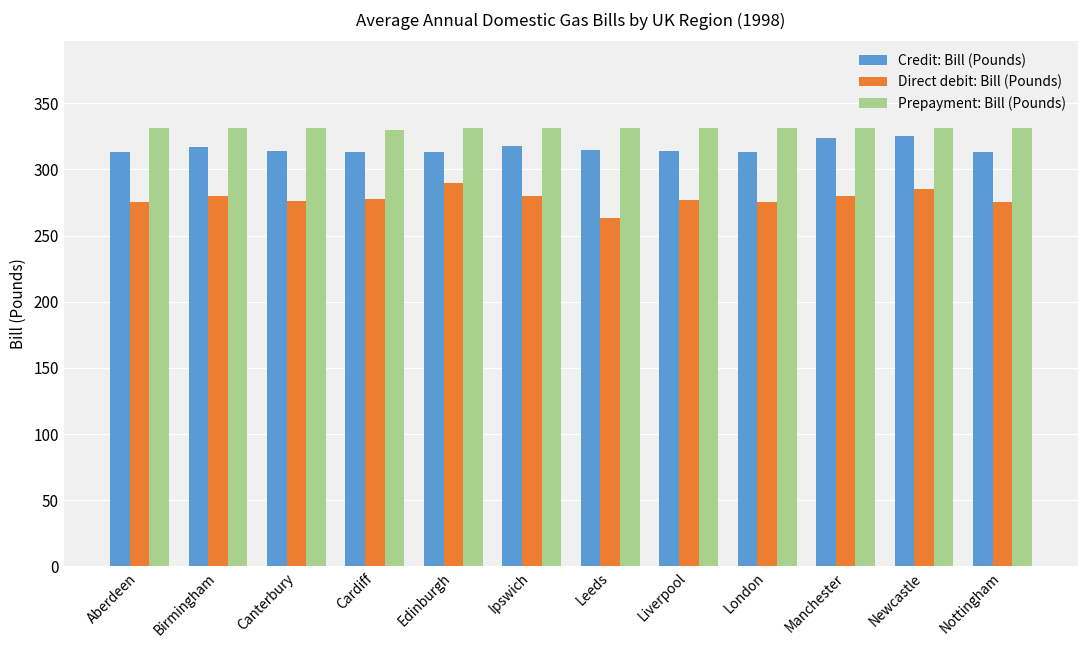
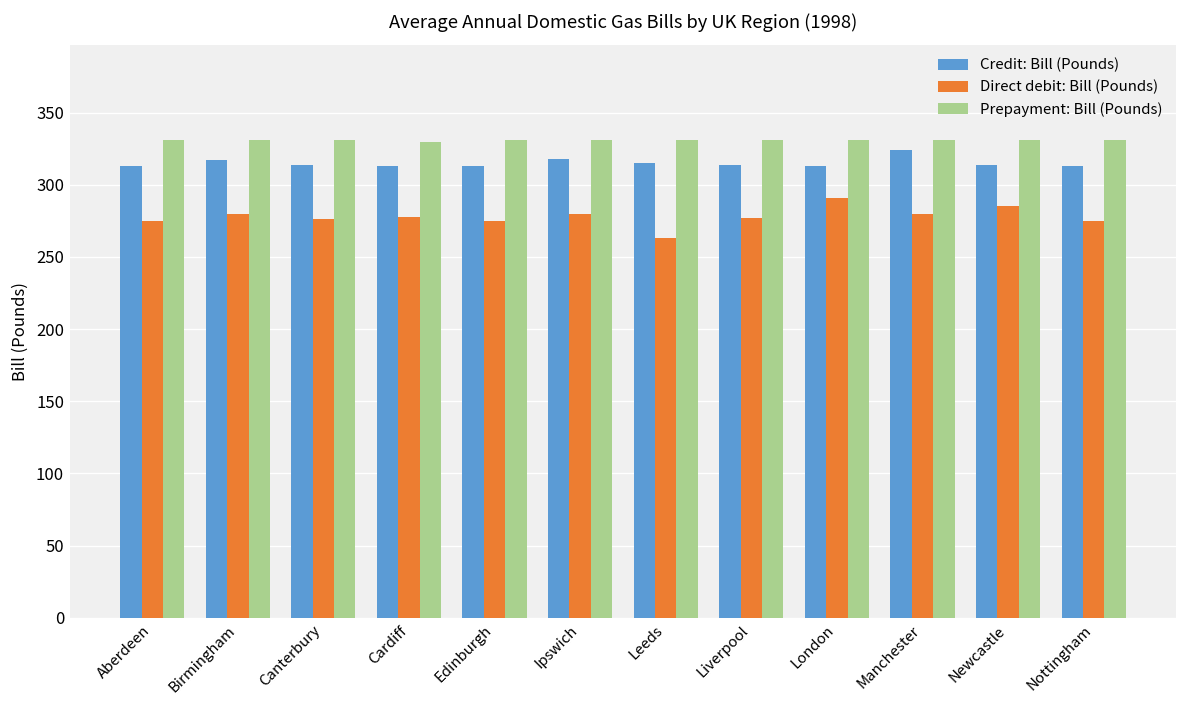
  {
    "Credit: Bill (Pounds)": {
      "Aberdeen": 313,
      "Birmingham": 317,
      "Canterbury": 314,
      "Cardiff": 313,
      "Edinburgh": 313,
      "Ipswich": 318,
      "Leeds": 315,
      "Liverpool": 314,
      "London": 313,
      "Manchester": 324,
-     "Newcastle": 325,
+     "Newcastle": 314,
      "Nottingham": 313
    },
    "Direct debit: Bill (Pounds)": {
      "Aberdeen": 275,
      "Birmingham": 280,
      "Canterbury": 276,
      "Cardiff": 278,
-     "Edinburgh": 290,
+     "Edinburgh": 275,
      "Ipswich": 280,
      "Leeds": 263,
      "Liverpool": 277,
-     "London": 275,
+     "London": 291,
      "Manchester": 280,
      "Newcastle": 285,
      "Nottingham": 275
    },
    "Prepayment: Bill (Pounds)": {
      "Aberdeen": 331,
      "Birmingham": 331,
      "Canterbury": 331,
      "Cardiff": 330,
      "Edinburgh": 331,
      "Ipswich": 331,
      "Leeds": 331,
      "Liverpool": 331,
      "London": 331,
      "Manchester": 331,
      "Newcastle": 331,
      "Nottingham": 331
    }
  }
